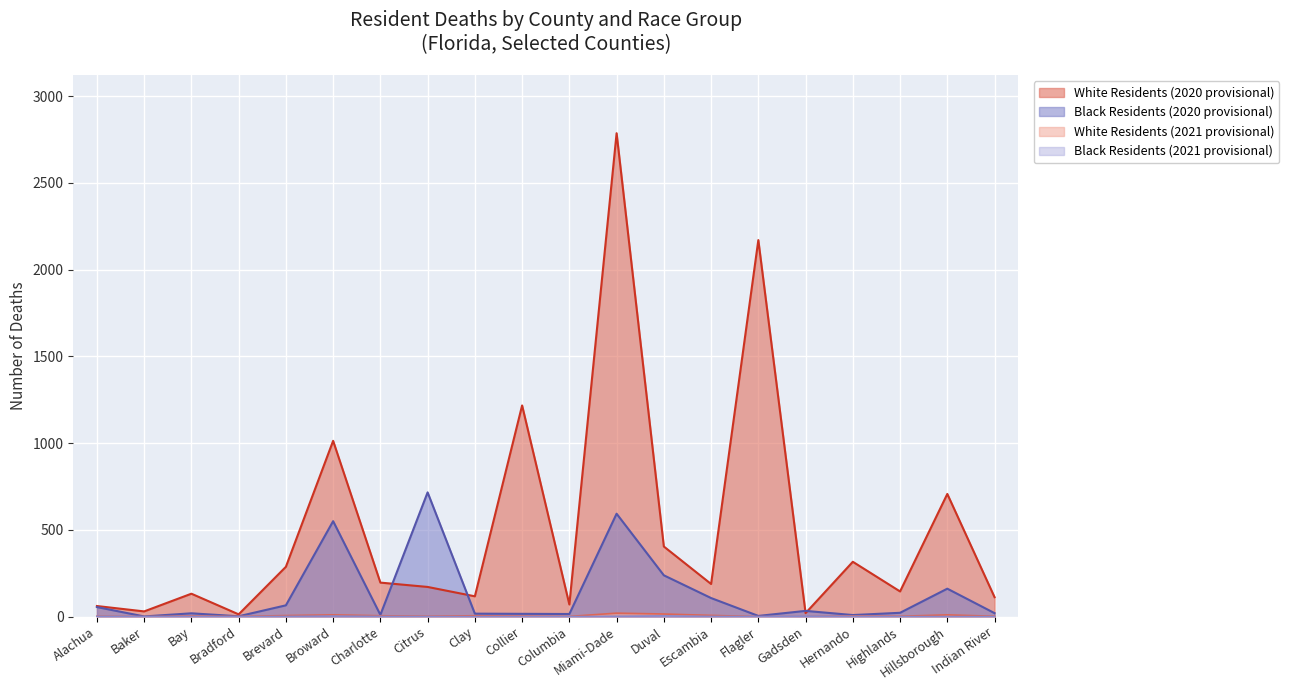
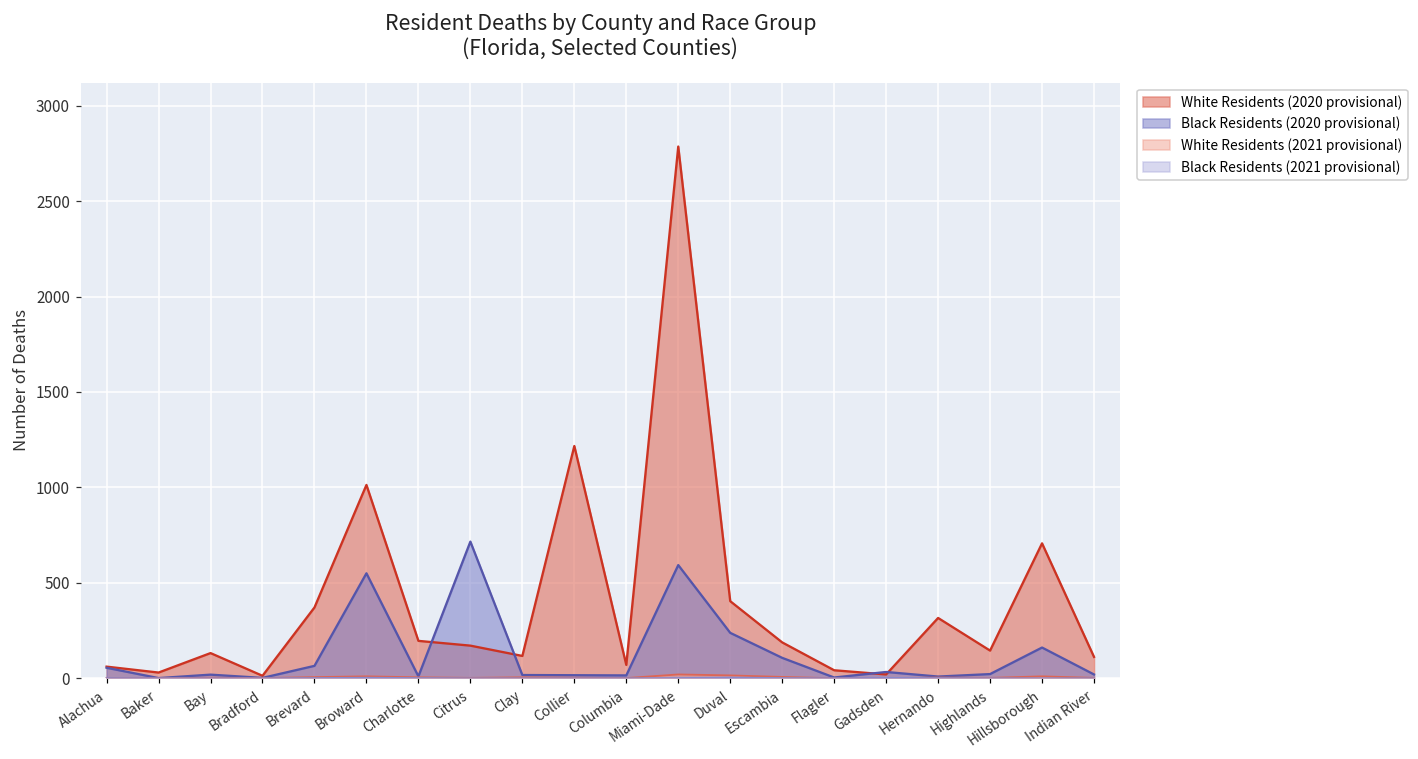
  {
    "White Residents (2020 provisional)": {
      "Baker": 30,
      "Bay": 130,
-     "Brevard": 290,
+     "Brevard": 370,
      "Broward": 1010,
      "Charlotte": 200,
      "Citrus": 170,
      "Clay": 120,
      "Collier": 1220,
      "Columbia": 70,
      "Miami-Dade": 2790,
      "Duval": 400,
      "Escambia": 190,
-     "Flagler": 2170,
+     "Flagler": 40,
      "Hernando": 320,
      "Highlands": 150,
      "Hillsborough": 710,
      "Indian River": 110
    },
    "Black Residents (2020 provisional)": {
      "Bay": 20,
      "Brevard": 70,
      "Broward": 550,
      "Citrus": 720,
      "Miami-Dade": 590,
      "Duval": 240,
      "Escambia": 110,
      "Highlands": 20,
      "Hillsborough": 160,
      "Indian River": 20
    },
    "White Residents (2021 provisional)": {
      "Miami-Dade": 20
    },
    "Black Residents (2021 provisional)": {
      "Miami-Dade": 0
    }
  }
